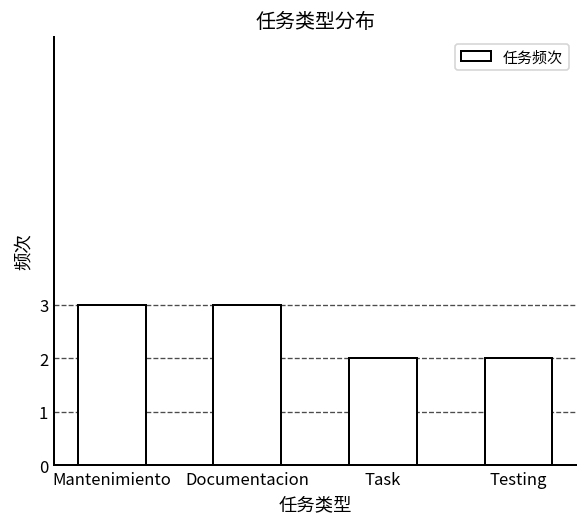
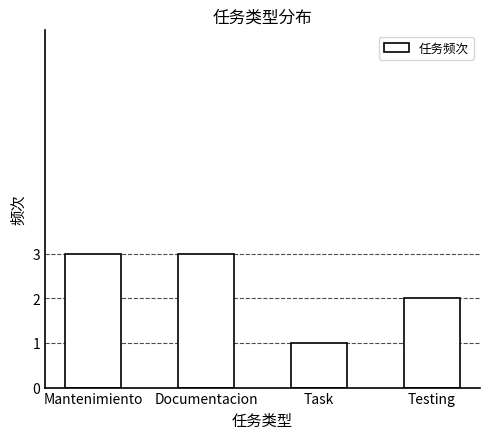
  {
    "Mantenimiento": 3,
    "Documentacion": 3,
-   "Task": 2,
+   "Task": 1,
    "Testing": 2
  }
